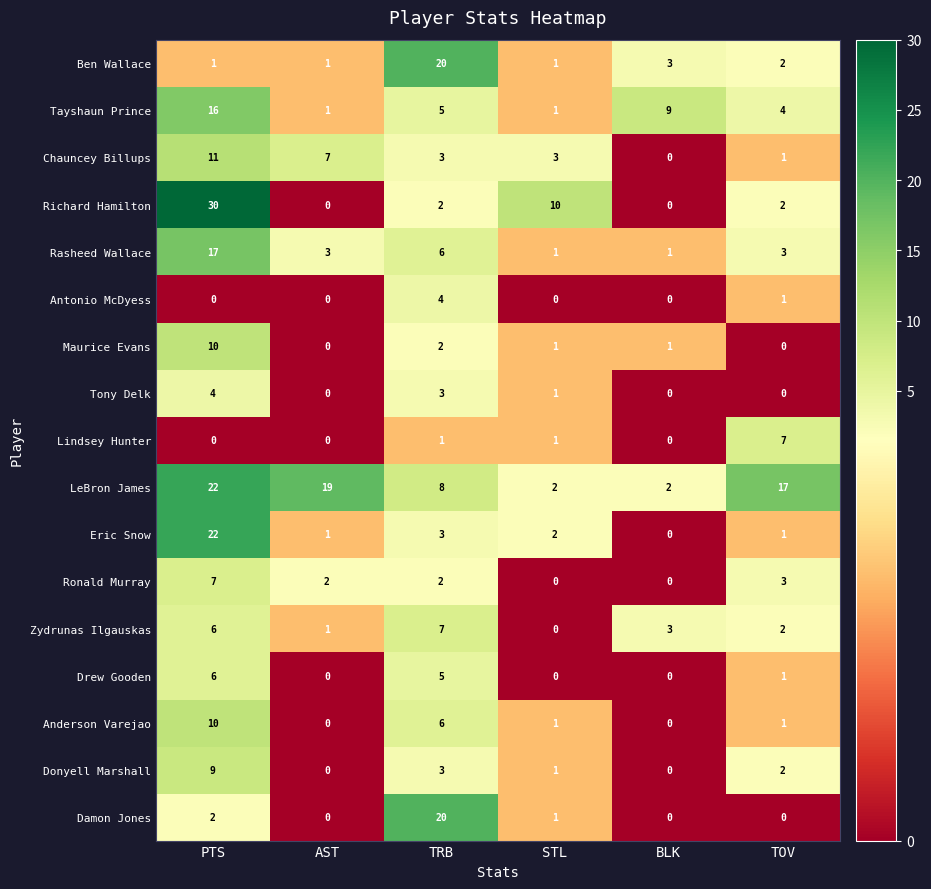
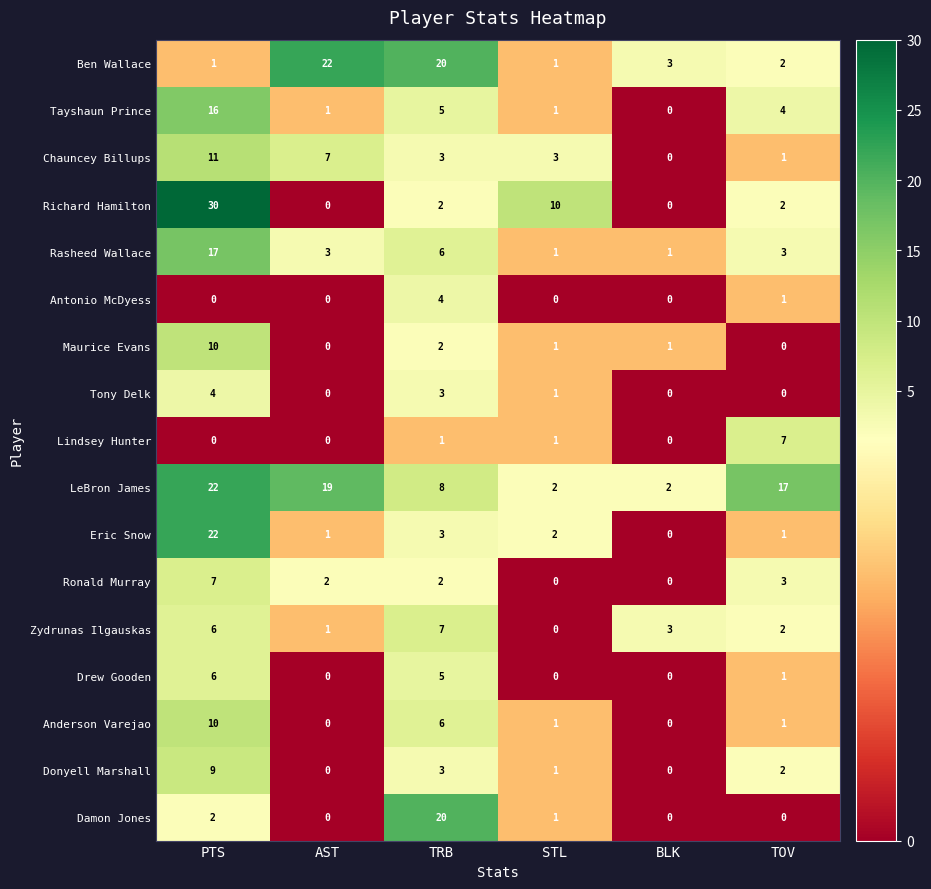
  {
    "Ben Wallace": {
      "PTS": 1,
-     "AST": 1,
+     "AST": 22,
      "TRB": 20,
      "STL": 1,
      "BLK": 3,
      "TOV": 2
    },
    "Tayshaun Prince": {
      "PTS": 16,
      "AST": 1,
      "TRB": 5,
      "STL": 1,
-     "BLK": 9,
+     "BLK": 0,
      "TOV": 4
    },
    "Chauncey Billups": {
      "PTS": 11,
      "AST": 7,
      "TRB": 3,
      "STL": 3,
      "BLK": 0,
      "TOV": 1
    },
    "Richard Hamilton": {
      "PTS": 30,
      "AST": 0,
      "TRB": 2,
      "STL": 10,
      "BLK": 0,
      "TOV": 2
    },
    "Rasheed Wallace": {
      "PTS": 17,
      "AST": 3,
      "TRB": 6,
      "STL": 1,
      "BLK": 1,
      "TOV": 3
    },
    "Antonio McDyess": {
      "PTS": 0,
      "AST": 0,
      "TRB": 4,
      "STL": 0,
      "BLK": 0,
      "TOV": 1
    },
    "Maurice Evans": {
      "PTS": 10,
      "AST": 0,
      "TRB": 2,
      "STL": 1,
      "BLK": 1,
      "TOV": 0
    },
    "Tony Delk": {
      "PTS": 4,
      "AST": 0,
      "TRB": 3,
      "STL": 1,
      "BLK": 0,
      "TOV": 0
    },
    "Lindsey Hunter": {
      "PTS": 0,
      "AST": 0,
      "TRB": 1,
      "STL": 1,
      "BLK": 0,
      "TOV": 7
    },
    "LeBron James": {
      "PTS": 22,
      "AST": 19,
      "TRB": 8,
      "STL": 2,
      "BLK": 2,
      "TOV": 17
    },
    "Eric Snow": {
      "PTS": 22,
      "AST": 1,
      "TRB": 3,
      "STL": 2,
      "BLK": 0,
      "TOV": 1
    },
    "Ronald Murray": {
      "PTS": 7,
      "AST": 2,
      "TRB": 2,
      "STL": 0,
      "BLK": 0,
      "TOV": 3
    },
    "Zydrunas Ilgauskas": {
      "PTS": 6,
      "AST": 1,
      "TRB": 7,
      "STL": 0,
      "BLK": 3,
      "TOV": 2
    },
    "Drew Gooden": {
      "PTS": 6,
      "AST": 0,
      "TRB": 5,
      "STL": 0,
      "BLK": 0,
      "TOV": 1
    },
    "Anderson Varejao": {
      "PTS": 10,
      "AST": 0,
      "TRB": 6,
      "STL": 1,
      "BLK": 0,
      "TOV": 1
    },
    "Donyell Marshall": {
      "PTS": 9,
      "AST": 0,
      "TRB": 3,
      "STL": 1,
      "BLK": 0,
      "TOV": 2
    },
    "Damon Jones": {
      "PTS": 2,
      "AST": 0,
      "TRB": 20,
      "STL": 1,
      "BLK": 0,
      "TOV": 0
    }
  }
